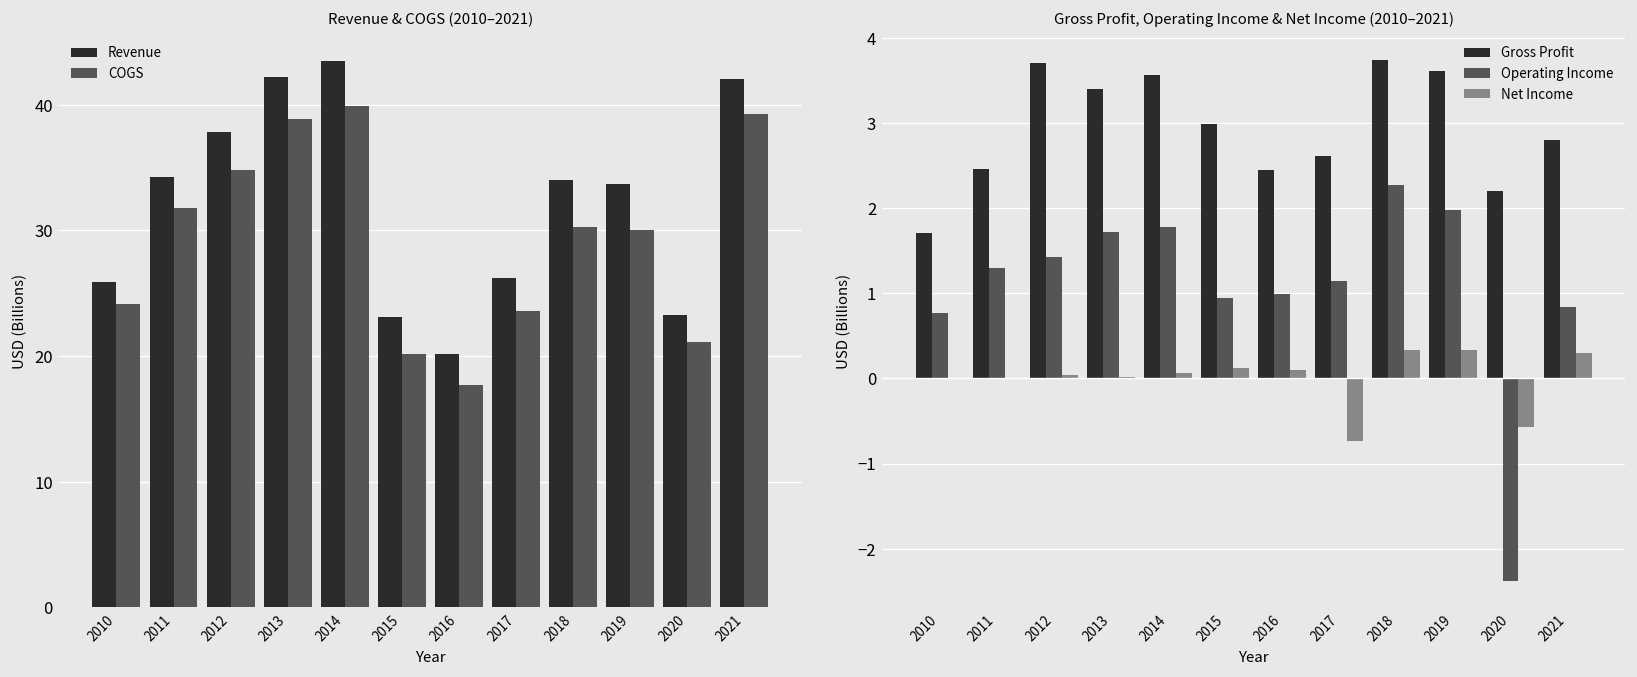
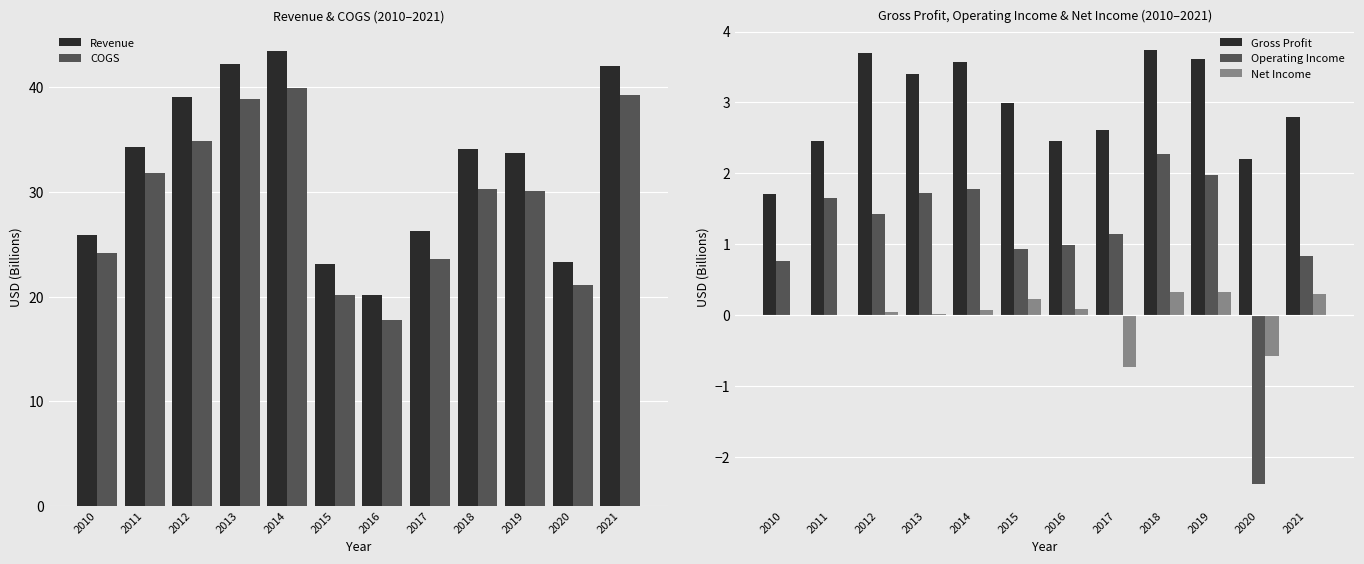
  {
    "Revenue & COGS (2010–2021)": {
      "Revenue": {
        "2010": 25.9,
        "2011": 34.3,
-       "2012": 37.8,
+       "2012": 39.1,
        "2013": 42.2,
        "2014": 43.5,
        "2015": 23.2,
        "2016": 20.2,
        "2017": 26.2,
        "2018": 34.1,
        "2019": 33.7,
        "2020": 23.3,
        "2021": 42.0
      },
      "COGS": {
        "2010": 24.2,
        "2011": 31.8,
        "2012": 34.9,
        "2013": 38.8,
        "2014": 39.9,
        "2015": 20.2,
        "2016": 17.7,
        "2017": 23.6,
        "2018": 30.3,
        "2019": 30.1,
        "2020": 21.1,
        "2021": 39.2
      }
    },
    "Gross Profit, Operating Income & Net Income (2010–2021)": {
      "Gross Profit": {
        "2010": 1.7,
        "2011": 2.5,
        "2012": 3.7,
        "2013": 3.4,
        "2014": 3.6,
        "2015": 3.0,
        "2016": 2.5,
        "2017": 2.6,
        "2018": 3.7,
        "2019": 3.6,
        "2020": 2.2,
        "2021": 2.8
      },
      "Operating Income": {
        "2010": 0.8,
-       "2011": 1.3,
+       "2011": 1.7,
        "2012": 1.4,
        "2013": 1.7,
        "2014": 1.8,
        "2015": 0.9,
        "2016": 1.0,
        "2017": 1.1,
        "2018": 2.3,
        "2019": 2.0,
        "2020": -2.4,
        "2021": 0.8
      },
      "Net Income": {
        "2012": 0.0,
        "2014": 0.1,
-       "2015": 0.1,
+       "2015": 0.2,
        "2016": 0.1,
        "2017": -0.7,
        "2018": 0.3,
        "2019": 0.3,
        "2020": -0.6,
        "2021": 0.3
      }
    }
  }
